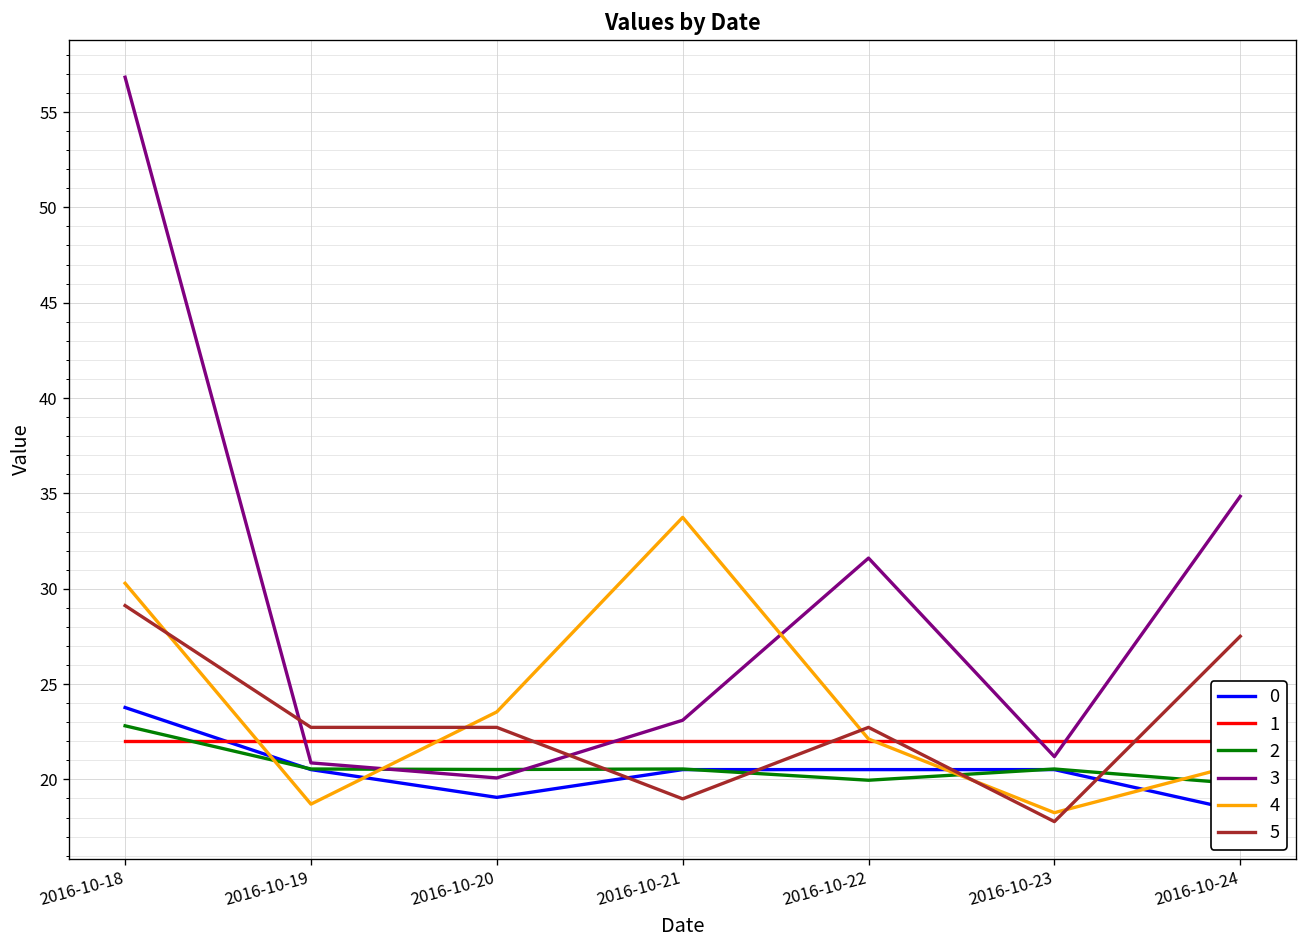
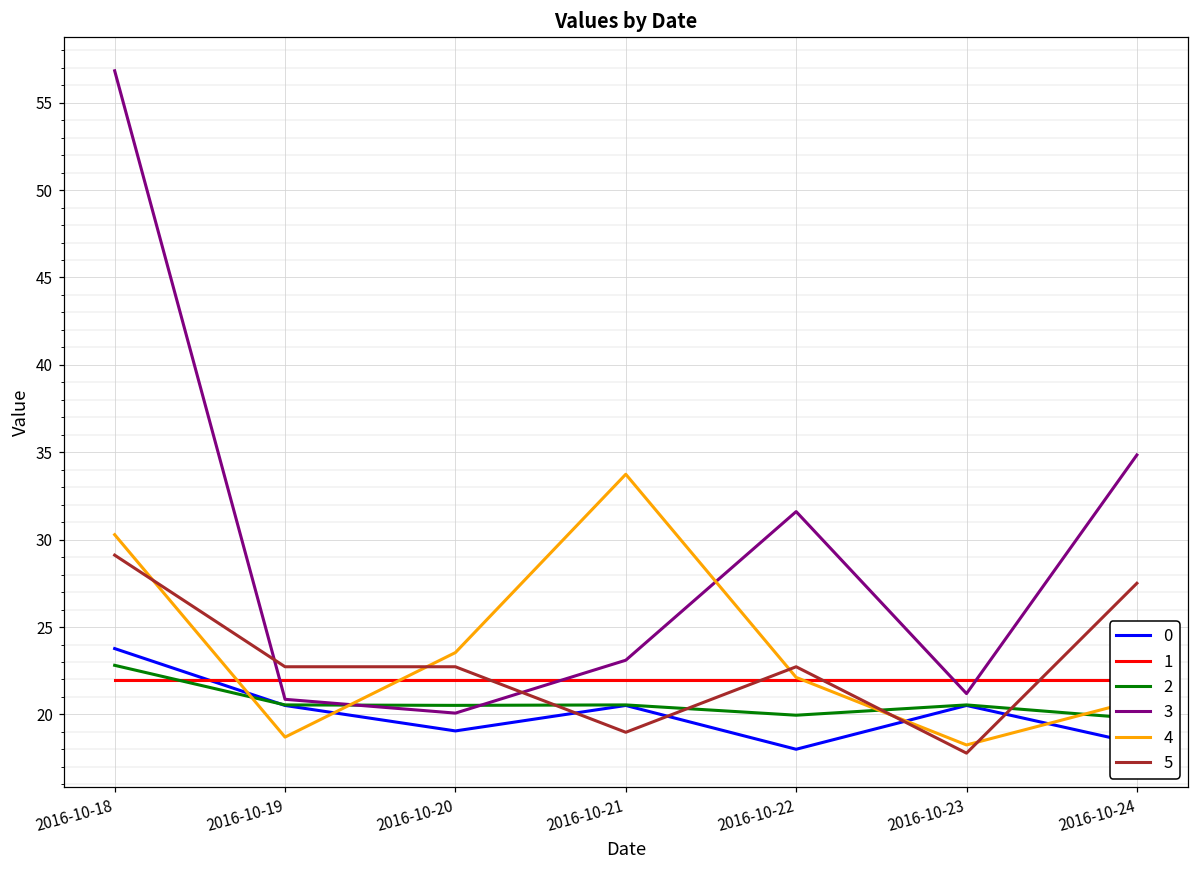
  {
    "0": {
      "2016-10-18": 23.8,
      "2016-10-20": 19.1,
-     "2016-10-22": 20.5
+     "2016-10-22": 18.0
    },
    "1": {
      "2016-10-18": 22.0,
      "2016-10-19": 22.0,
      "2016-10-20": 22.0,
      "2016-10-21": 22.0,
      "2016-10-23": 22.0
    },
    "2": {
      "2016-10-18": 22.8,
      "2016-10-20": 20.5,
      "2016-10-22": 20.0
    },
    "3": {
      "2016-10-18": 56.8,
      "2016-10-19": 20.9,
      "2016-10-20": 20.1,
      "2016-10-21": 23.1,
      "2016-10-22": 31.6,
      "2016-10-23": 21.2,
      "2016-10-24": 34.8
    },
    "4": {
      "2016-10-18": 30.3,
      "2016-10-19": 18.7,
      "2016-10-20": 23.5,
      "2016-10-21": 33.7,
      "2016-10-23": 18.3
    },
    "5": {
      "2016-10-18": 29.1,
      "2016-10-19": 22.7,
      "2016-10-20": 22.7,
      "2016-10-21": 19.0,
      "2016-10-22": 22.7,
      "2016-10-23": 17.8,
      "2016-10-24": 27.5
    }
  }
